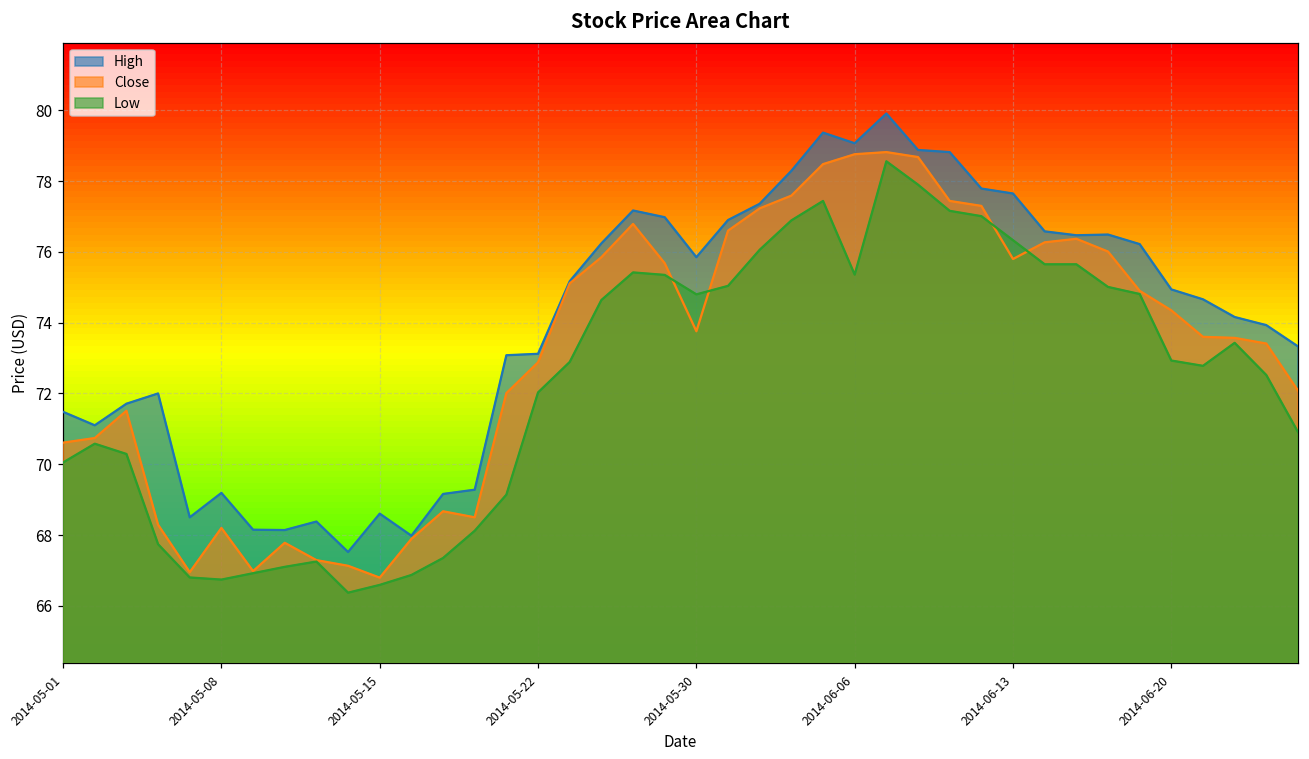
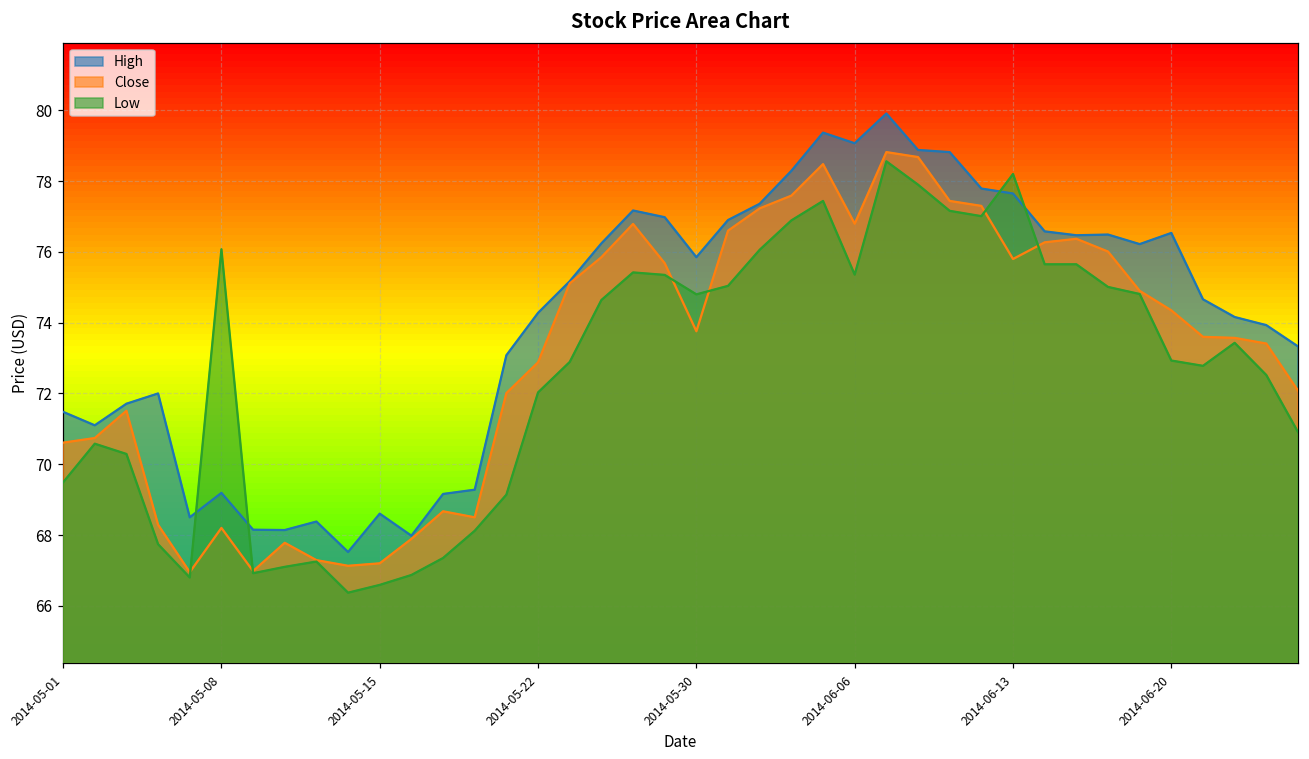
  {
    "High": {
      "2014-05-01": 71.5,
      "2014-05-08": 69.2,
      "2014-05-15": 68.6,
-     "2014-05-22": 73.1,
+     "2014-05-22": 74.3,
      "2014-05-30": 75.8,
      "2014-06-06": 79.1,
      "2014-06-13": 77.7,
-     "2014-06-20": 74.9
+     "2014-06-20": 76.5
    },
    "Close": {
      "2014-05-01": 70.6,
      "2014-05-08": 68.2,
-     "2014-05-15": 66.8,
+     "2014-05-15": 67.2,
      "2014-05-22": 72.9,
      "2014-05-30": 73.8,
-     "2014-06-06": 78.8,
+     "2014-06-06": 76.8,
      "2014-06-13": 75.8,
      "2014-06-20": 74.3
    },
    "Low": {
-     "2014-05-01": 70.1,
-     "2014-05-08": 66.7,
+     "2014-05-01": 69.5,
+     "2014-05-08": 76.1,
      "2014-05-15": 66.6,
      "2014-05-22": 72.0,
      "2014-05-30": 74.8,
      "2014-06-06": 75.4,
-     "2014-06-13": 76.3,
+     "2014-06-13": 78.2,
      "2014-06-20": 72.9
    }
  }
